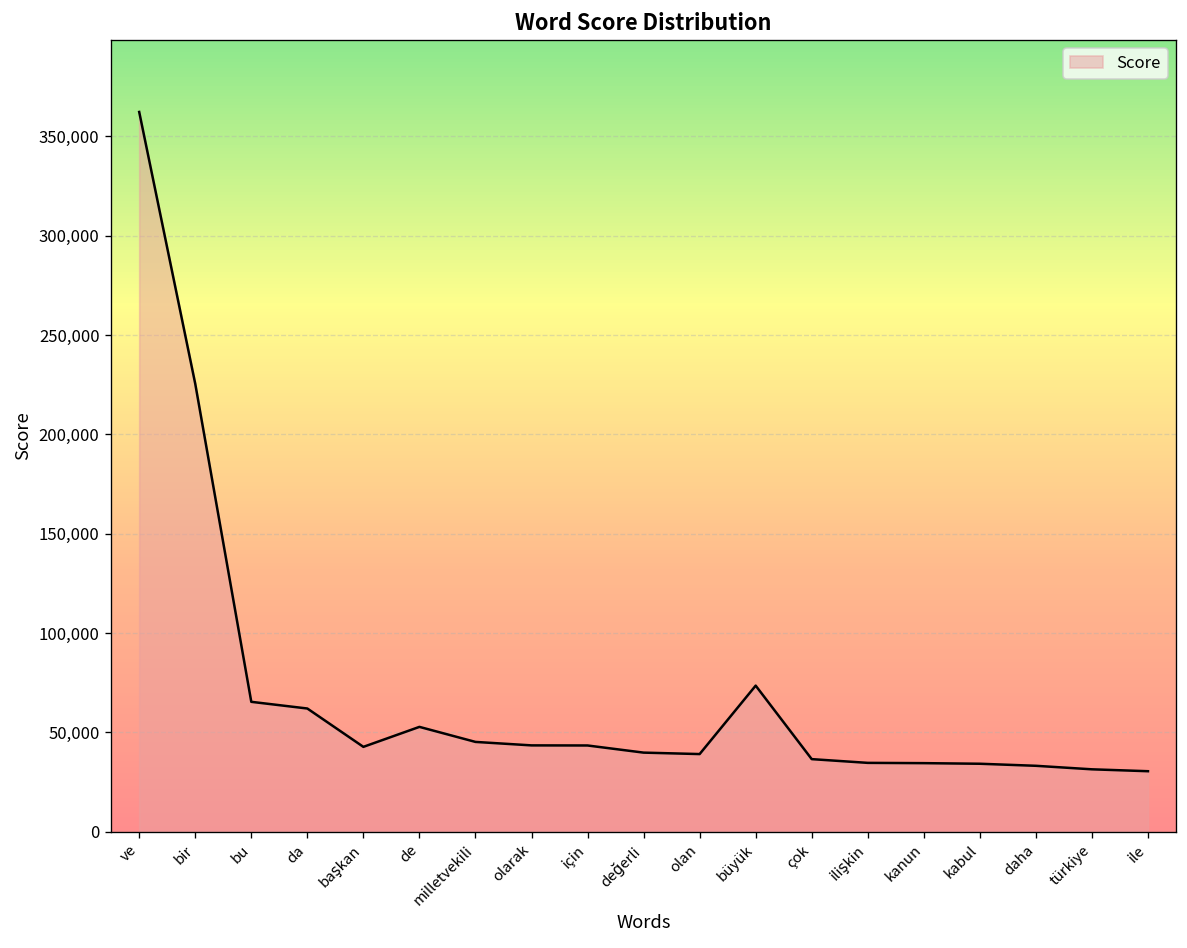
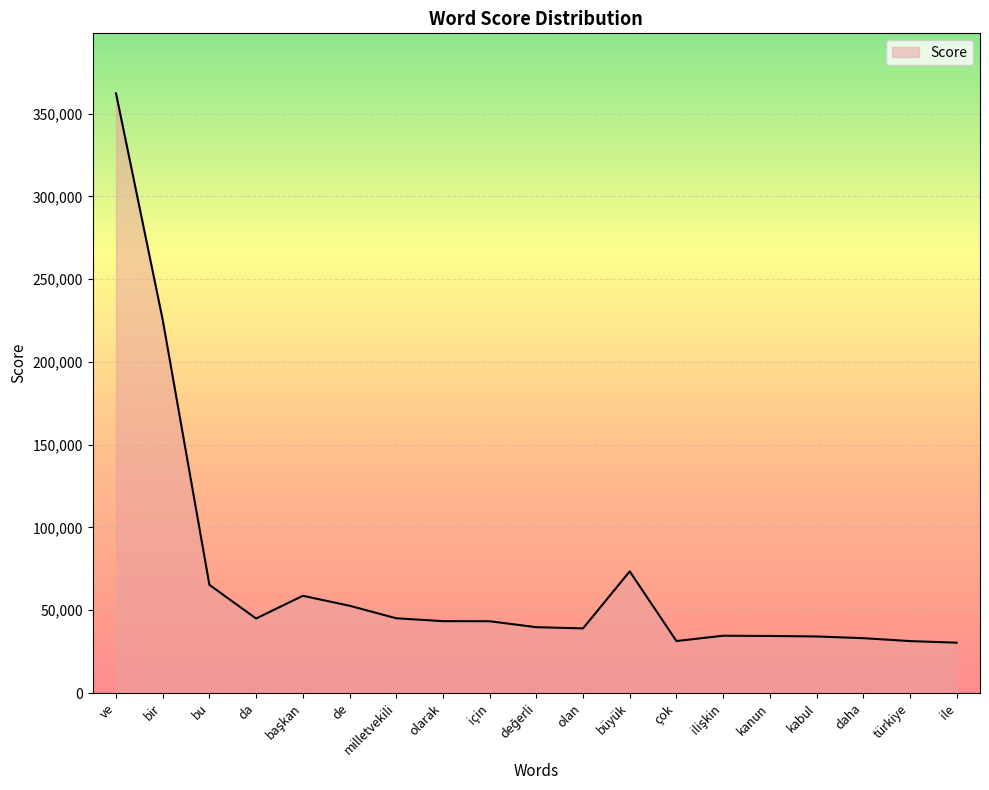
  {
    "ve": "362,000",
    "bir": "225,000",
    "bu": "65,000",
-   "da": "62,000",
-   "başkan": "43,000",
+   "da": "45,000",
+   "başkan": "59,000",
    "de": "53,000",
    "milletvekili": "45,000",
    "olarak": "43,000",
    "için": "43,000",
    "değerli": "40,000",
    "olan": "39,000",
    "büyük": "73,000",
-   "çok": "36,000",
+   "çok": "31,000",
    "ilişkin": "35,000",
    "kanun": "34,000",
    "kabul": "34,000",
    "daha": "33,000",
    "türkiye": "31,000",
    "ile": "30,000"
  }
